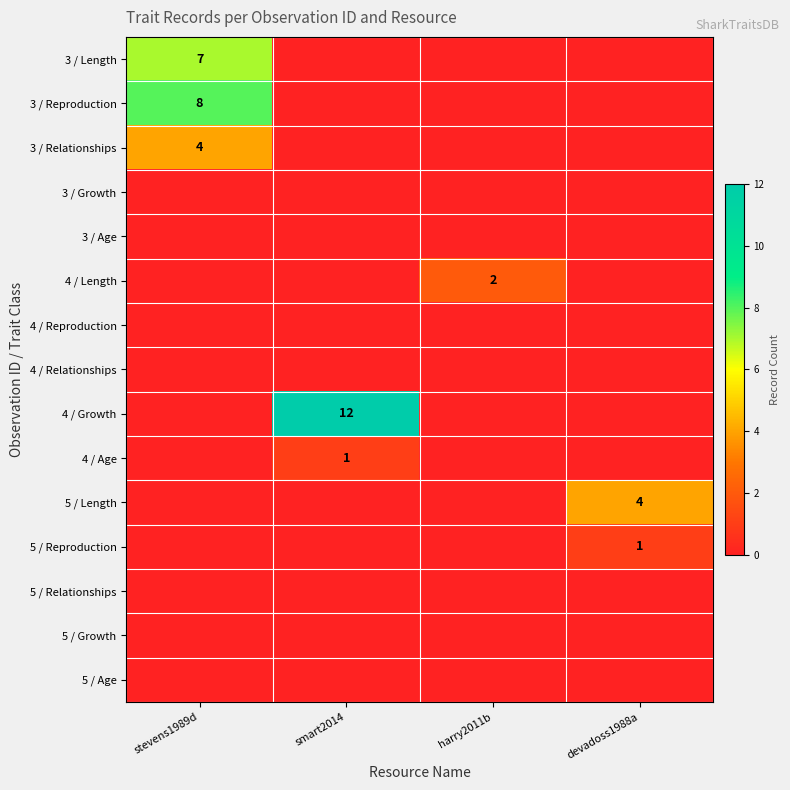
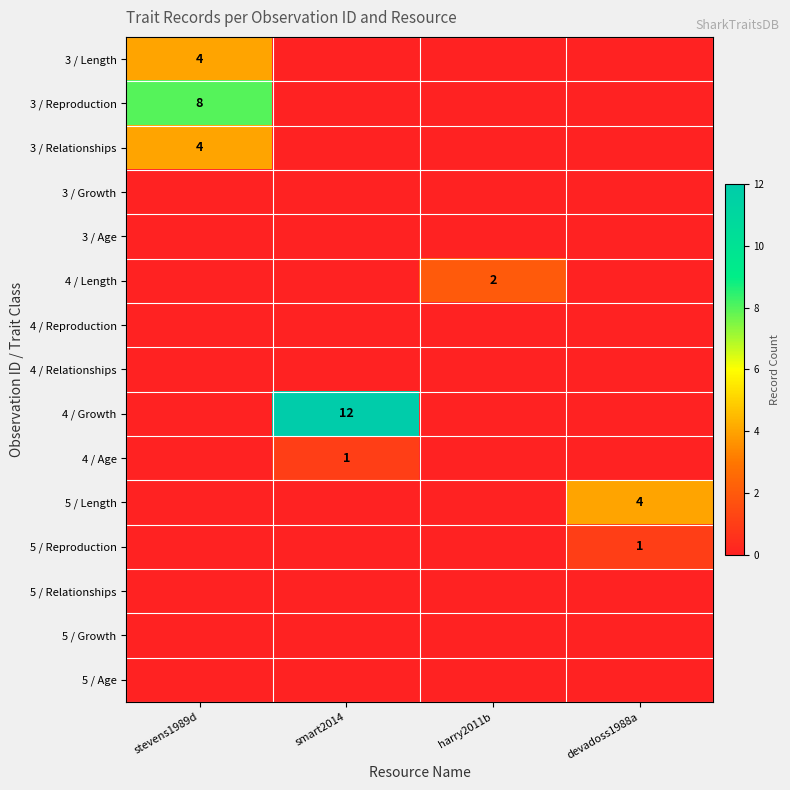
  {
    "3 / Length": {
-     "stevens1989d": 7
+     "stevens1989d": 4
    },
    "3 / Reproduction": {
      "stevens1989d": 8
    },
    "3 / Relationships": {
      "stevens1989d": 4
    },
    "4 / Length": {
      "harry2011b": 2
    },
    "4 / Growth": {
      "smart2014": 12
    },
    "4 / Age": {
      "smart2014": 1
    },
    "5 / Length": {
      "devadoss1988a": 4
    },
    "5 / Reproduction": {
      "devadoss1988a": 1
    }
  }
